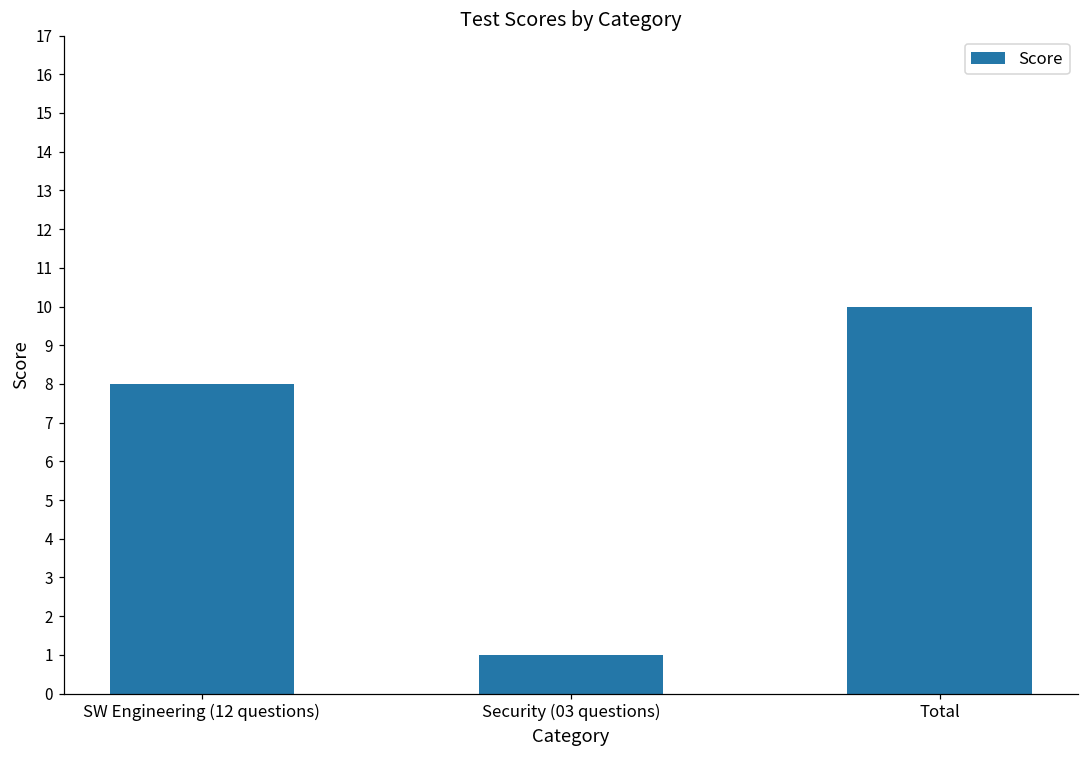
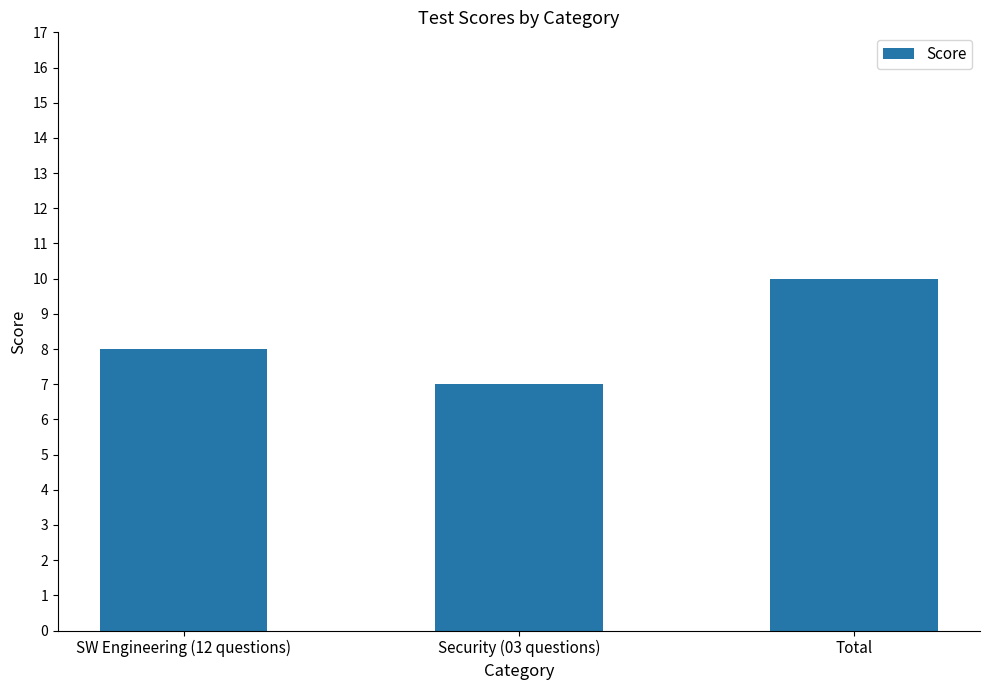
  {
    "SW Engineering (12 questions)": 8,
-   "Security (03 questions)": 1,
+   "Security (03 questions)": 7,
    "Total": 10
  }
